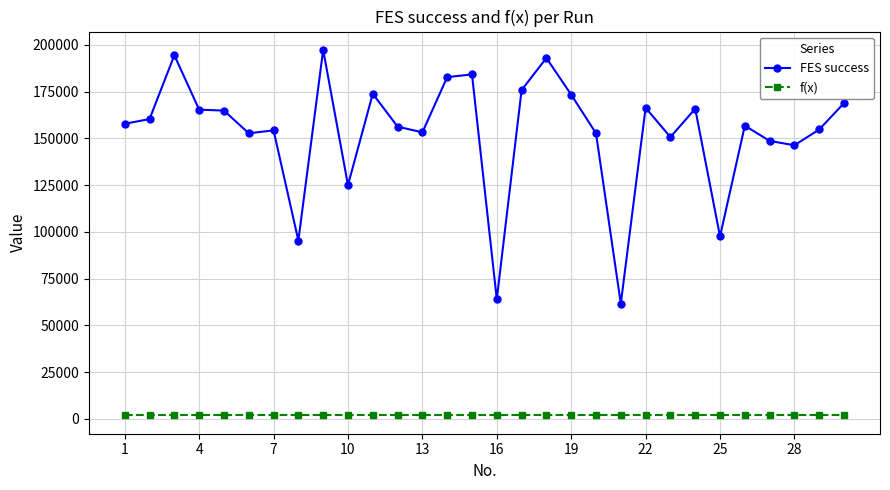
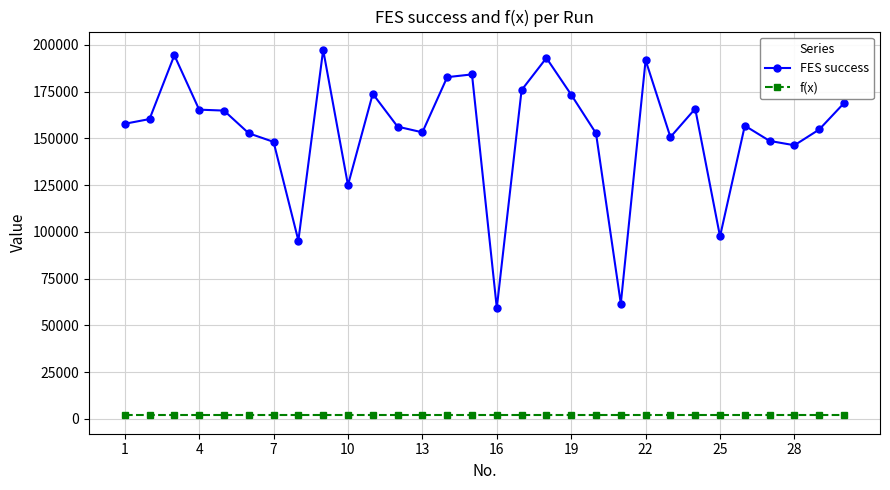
  {
    "FES success": {
      "1": 158000,
      "4": 165000,
-     "7": 154000,
+     "7": 148000,
      "10": 125000,
      "13": 153000,
-     "16": 64000,
+     "16": 59000,
      "19": 173000,
-     "22": 166000,
+     "22": 192000,
      "25": 98000,
      "28": 146000
    },
    "f(x)": {
      "1": 2000,
      "4": 2000,
      "7": 2000,
      "10": 2000,
      "13": 2000,
      "16": 2000,
      "19": 2000,
      "22": 2000,
      "25": 2000,
      "28": 2000
    }
  }
